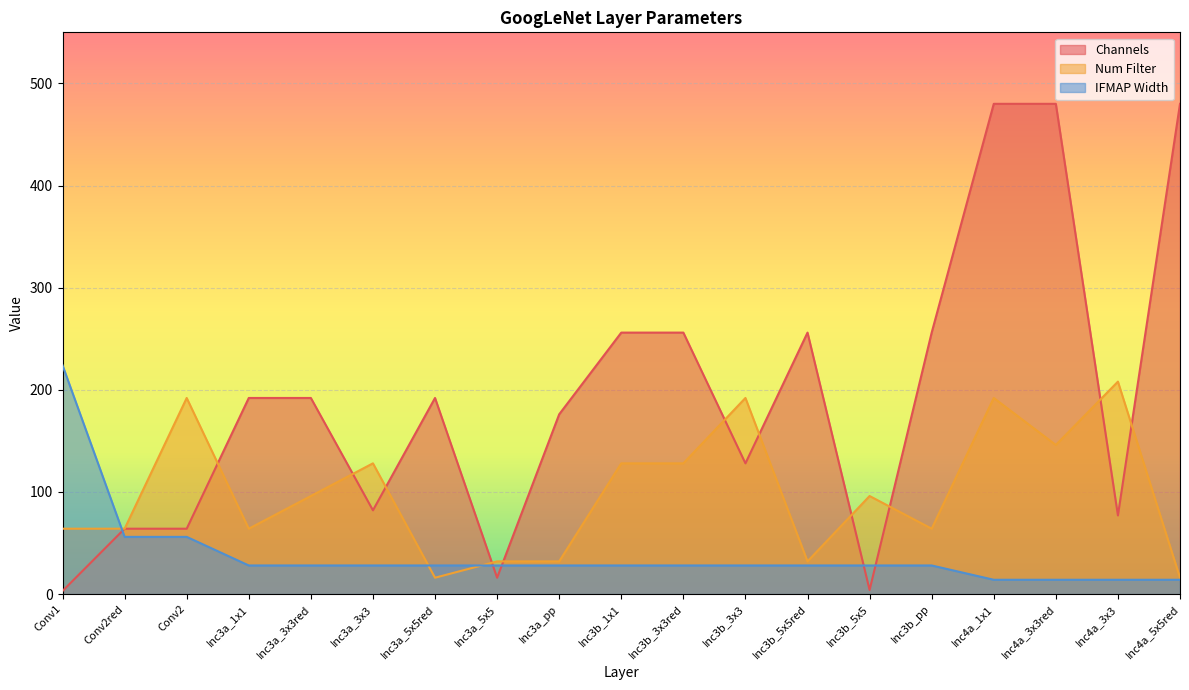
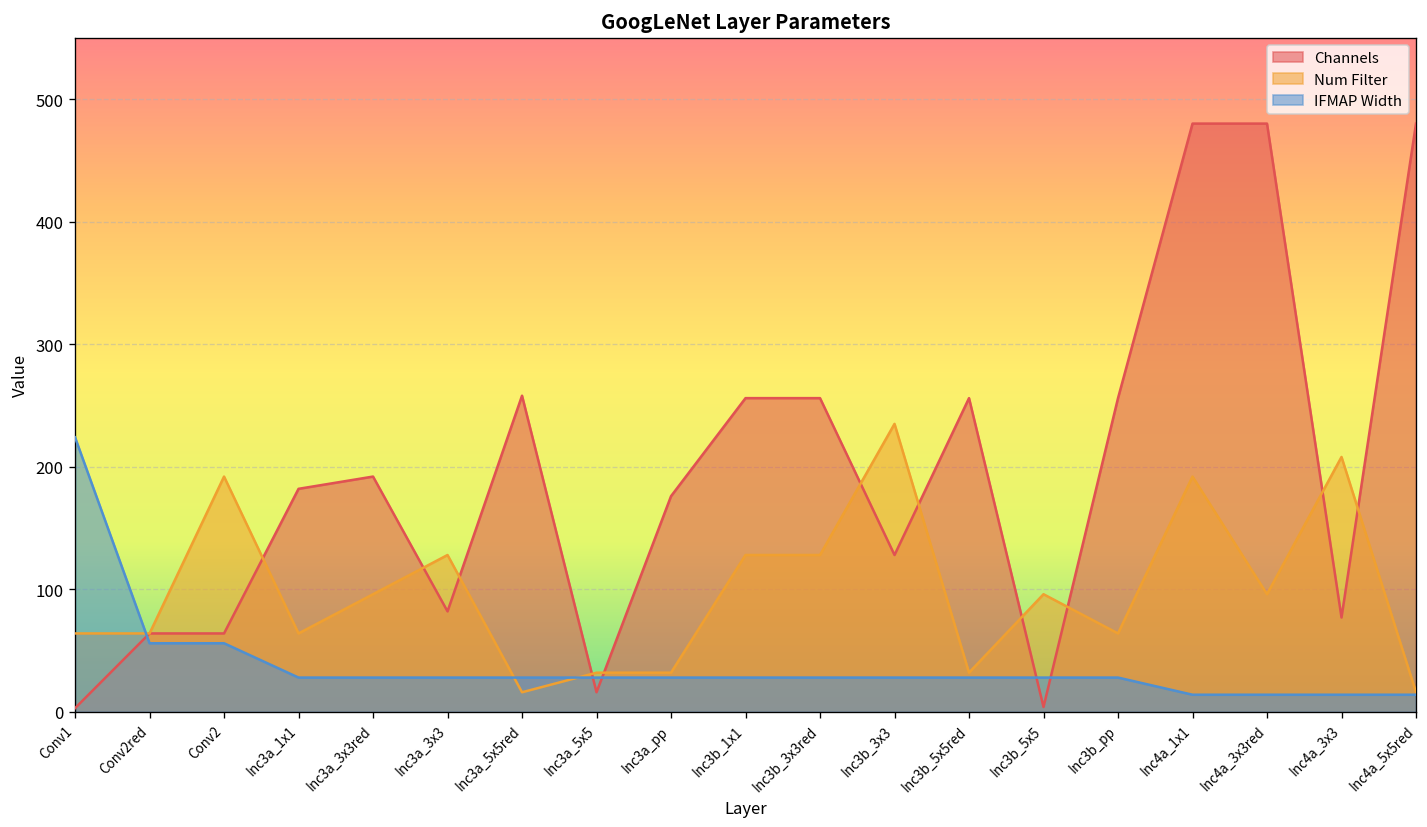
  {
    "Channels": {
      "Conv1": 3,
      "Conv2": 64,
-     "Inc3a_1x1": 192,
+     "Inc3a_1x1": 182,
      "Inc3a_3x3red": 192,
      "Inc3a_3x3": 82,
-     "Inc3a_5x5red": 192,
+     "Inc3a_5x5red": 258,
      "Inc3a_5x5": 16,
      "Inc3a_pp": 176,
      "Inc3b_1x1": 256,
      "Inc3b_3x3red": 256,
      "Inc3b_3x3": 128,
      "Inc3b_5x5red": 256,
      "Inc3b_5x5": 4,
      "Inc3b_pp": 256,
      "Inc4a_1x1": 480,
      "Inc4a_3x3red": 480,
      "Inc4a_3x3": 77,
      "Inc4a_5x5red": 480
    },
    "Num Filter": {
      "Conv1": 64,
      "Conv2": 192,
      "Inc3a_1x1": 64,
      "Inc3a_3x3red": 96,
      "Inc3a_3x3": 128,
      "Inc3a_5x5red": 16,
      "Inc3a_5x5": 32,
      "Inc3a_pp": 32,
      "Inc3b_1x1": 128,
      "Inc3b_3x3red": 128,
-     "Inc3b_3x3": 192,
+     "Inc3b_3x3": 235,
      "Inc3b_5x5red": 32,
      "Inc3b_5x5": 96,
      "Inc3b_pp": 64,
      "Inc4a_1x1": 192,
-     "Inc4a_3x3red": 146,
+     "Inc4a_3x3red": 96,
      "Inc4a_3x3": 208
    },
    "IFMAP Width": {
      "Conv1": 224,
      "Conv2red": 56,
      "Conv2": 56,
      "Inc3a_1x1": 28,
      "Inc3a_3x3red": 28,
      "Inc3a_3x3": 28,
      "Inc3a_5x5red": 28,
      "Inc3a_5x5": 28,
      "Inc3a_pp": 28,
      "Inc3b_1x1": 28,
      "Inc3b_3x3red": 28,
      "Inc3b_3x3": 28,
      "Inc3b_5x5red": 28,
      "Inc3b_5x5": 28,
      "Inc3b_pp": 28,
      "Inc4a_1x1": 14,
      "Inc4a_3x3red": 14,
      "Inc4a_3x3": 14
    }
  }
